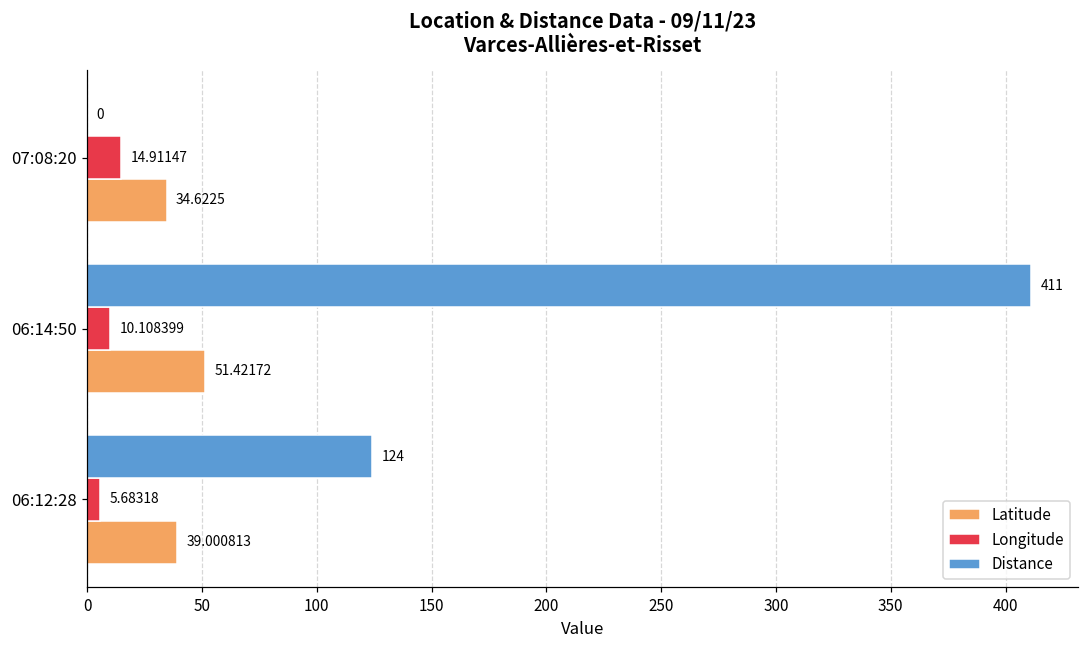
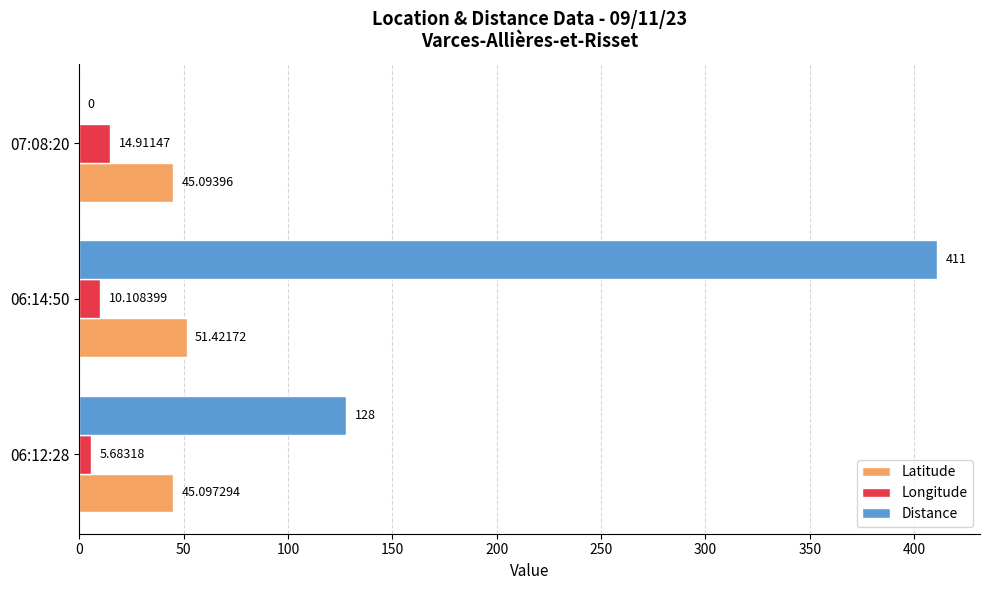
  {
    "Latitude": {
-     "07:08:20": 34.6225,
+     "07:08:20": 45.09396,
      "06:14:50": 51.42172,
-     "06:12:28": 39.000813
+     "06:12:28": 45.097294
    },
    "Longitude": {
      "07:08:20": 14.91147,
      "06:14:50": 10.108399,
      "06:12:28": 5.68318
    },
    "Distance": {
      "07:08:20": 0,
      "06:14:50": 411,
-     "06:12:28": 124
+     "06:12:28": 128
    }
  }
